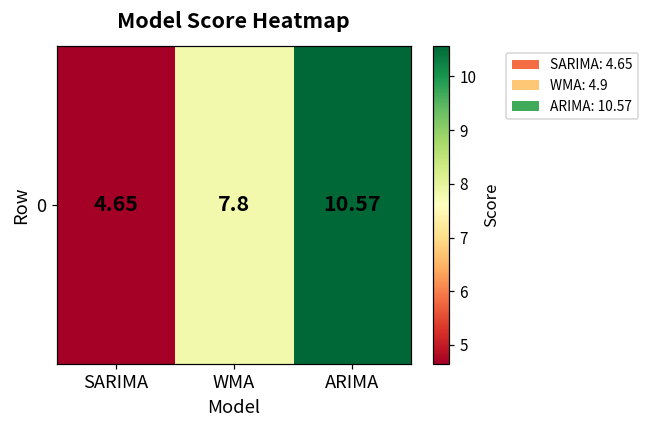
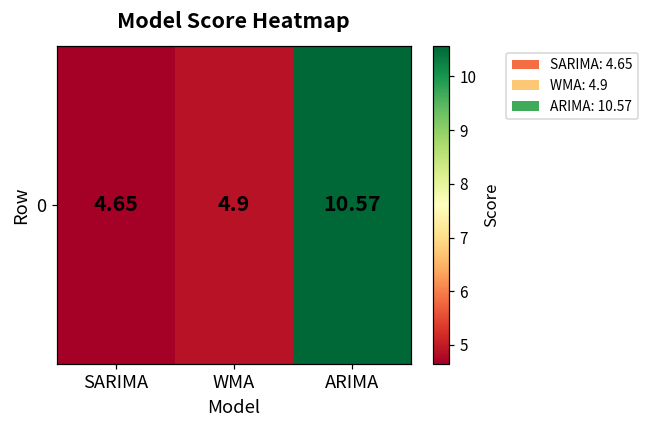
  {
    "0": {
      "SARIMA": 4.65,
-     "WMA": 7.8,
+     "WMA": 4.9,
      "ARIMA": 10.57
    }
  }
